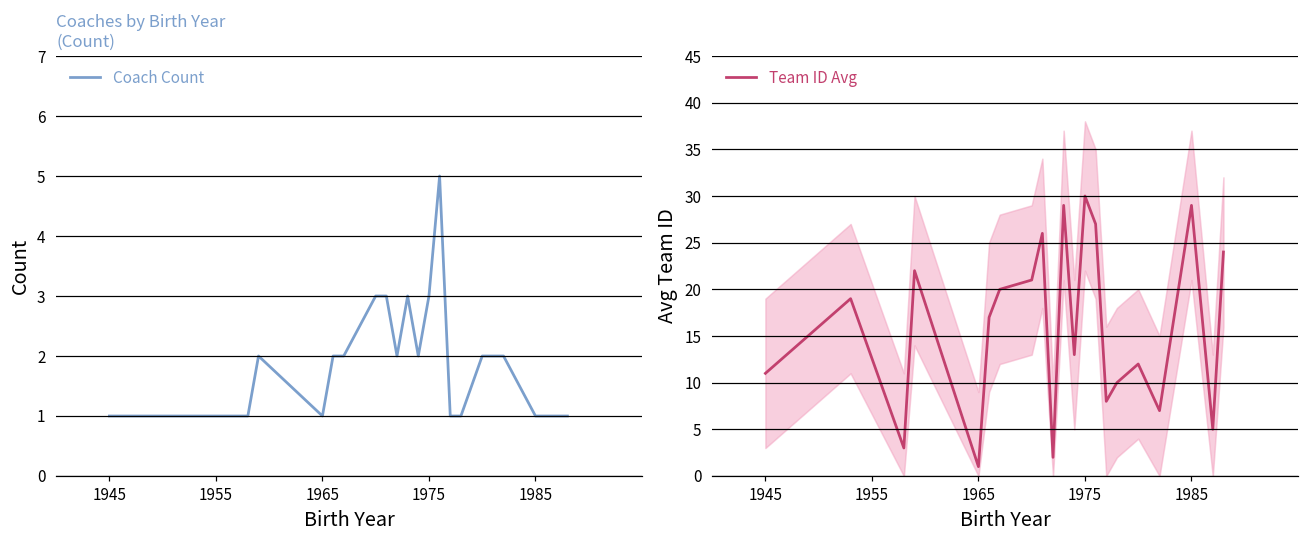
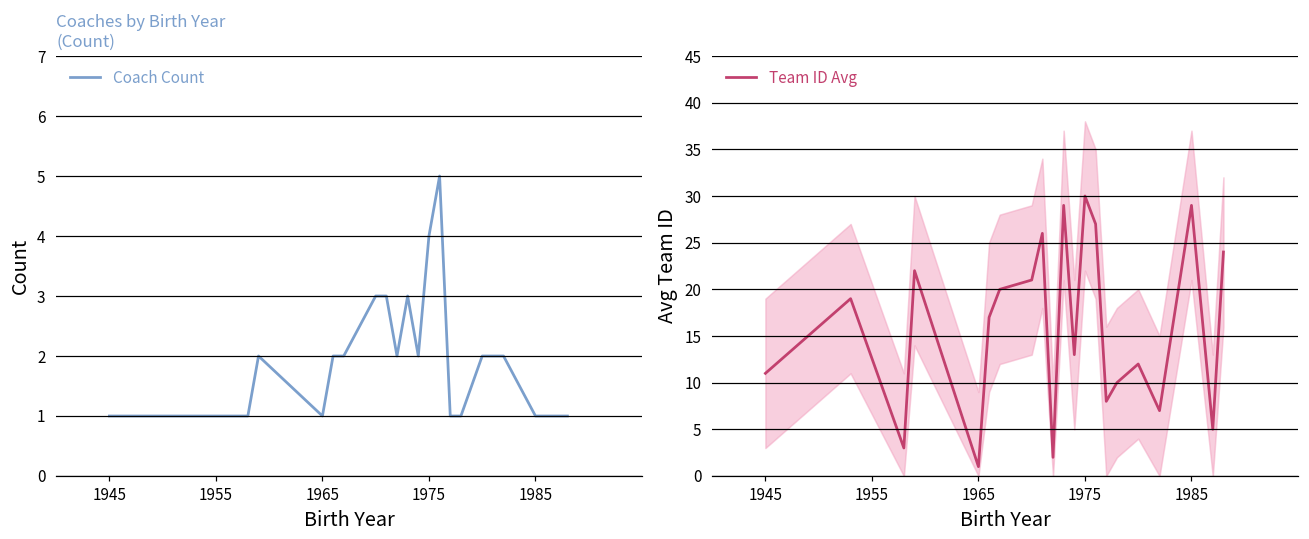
  {
    "Coaches by Birth Year (Count)": {
      "1945": 1,
      "1965": 1,
-     "1975": 3,
+     "1975": 4,
      "1985": 1
    }
  }
